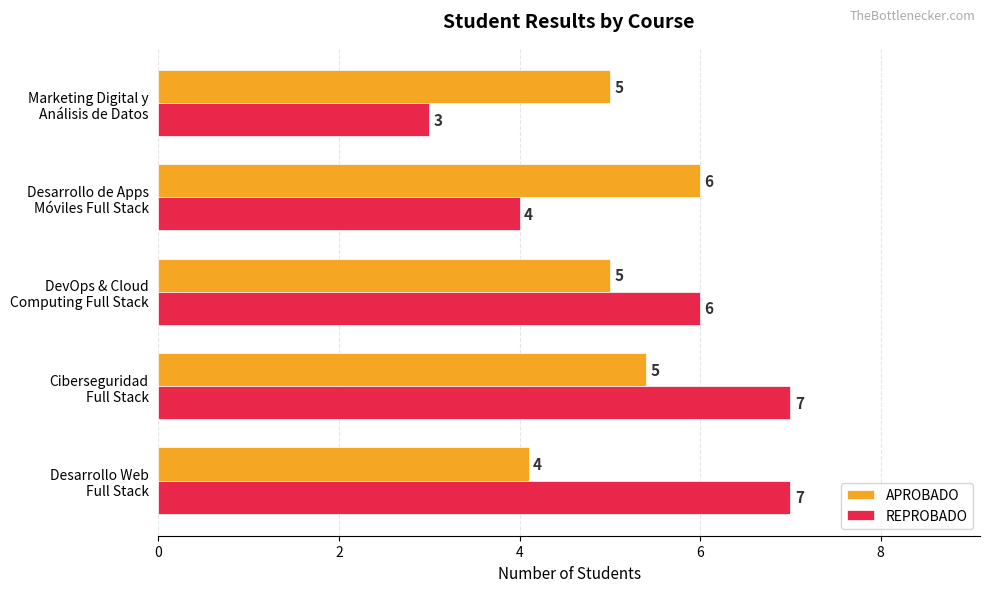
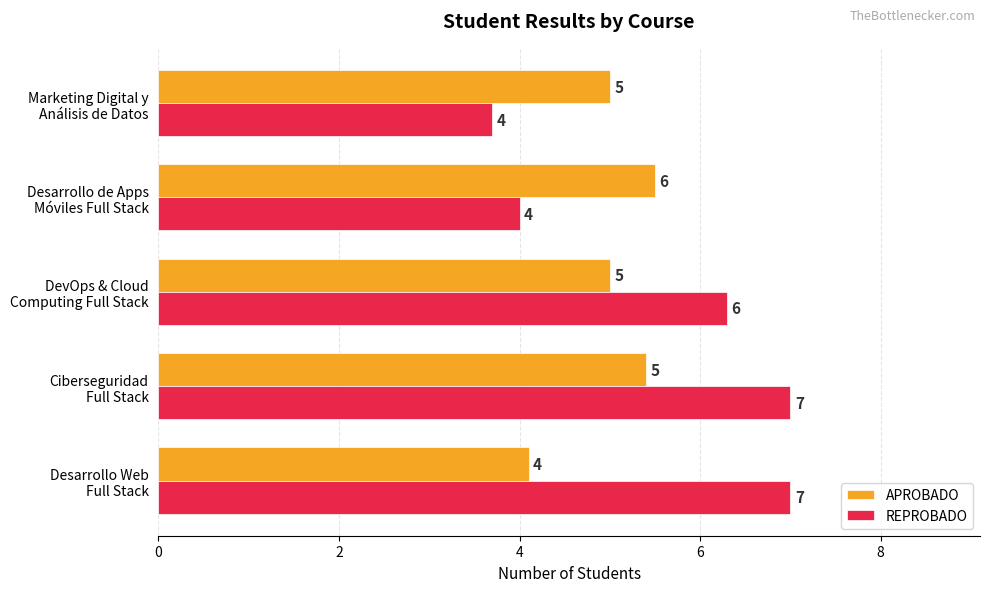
  {
    "APROBADO": {
-     "Desarrollo de Apps Móviles Full Stack": 6.0
+     "Desarrollo de Apps Móviles Full Stack": 5.5
    },
    "REPROBADO": {
-     "Marketing Digital y Análisis de Datos": 3,
+     "Marketing Digital y Análisis de Datos": 4,
      "Desarrollo de Apps Móviles Full Stack": 4,
-     "DevOps & Cloud Computing Full Stack": 6.0,
+     "DevOps & Cloud Computing Full Stack": 6.3,
      "Ciberseguridad Full Stack": 7,
      "Desarrollo Web Full Stack": 7
    }
  }
